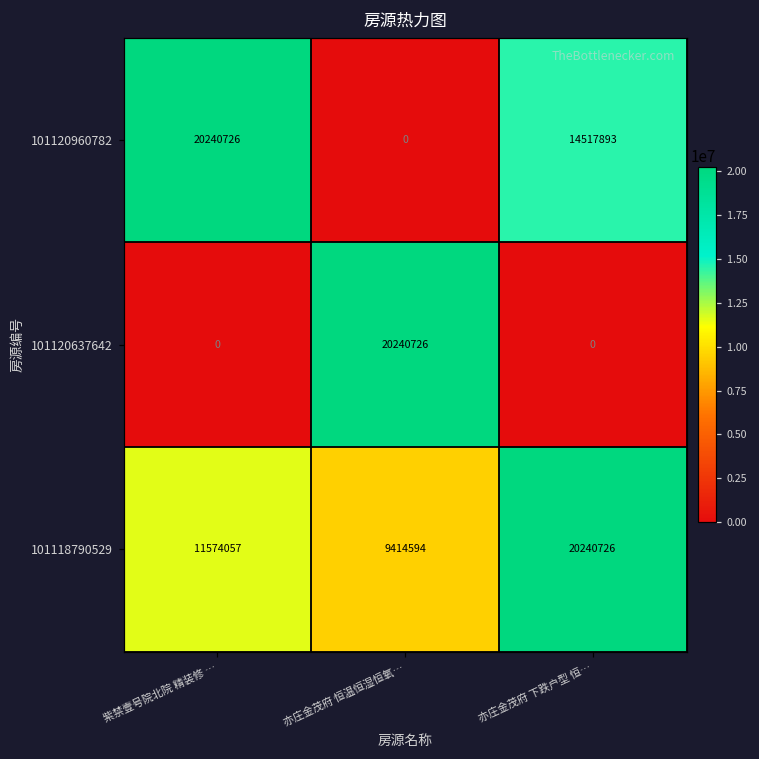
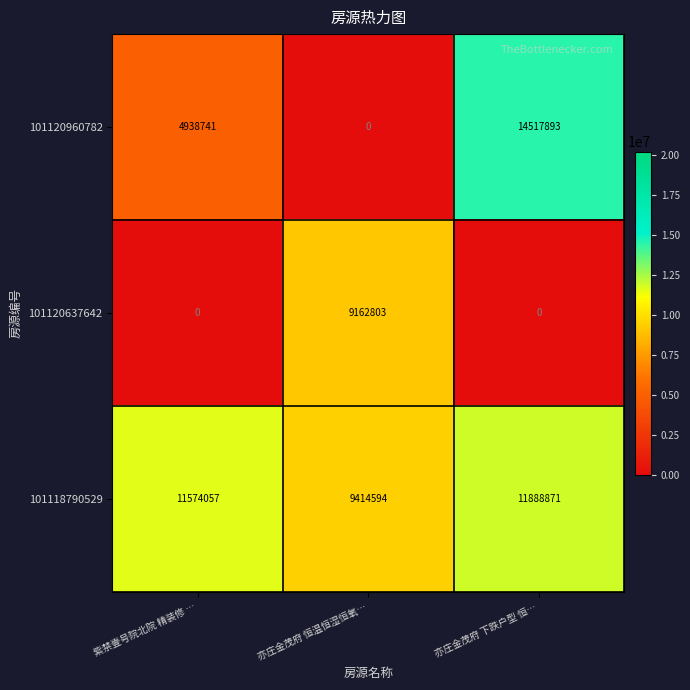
  {
    "101120960782": {
-     "紫禁壹号院北院 精装修 …": 20240726,
+     "紫禁壹号院北院 精装修 …": 4938741,
      "亦庄金茂府 恒温恒湿恒氧…": 0
    },
    "101120637642": {
      "紫禁壹号院北院 精装修 …": 0,
-     "亦庄金茂府 恒温恒湿恒氧…": 20240726,
+     "亦庄金茂府 恒温恒湿恒氧…": 9162803,
      "亦庄金茂府 下跌户型 恒…": 0
    },
    "101118790529": {
      "紫禁壹号院北院 精装修 …": 11574057,
      "亦庄金茂府 恒温恒湿恒氧…": 9414594,
-     "亦庄金茂府 下跌户型 恒…": 20240726
+     "亦庄金茂府 下跌户型 恒…": 11888871
    }
  }
